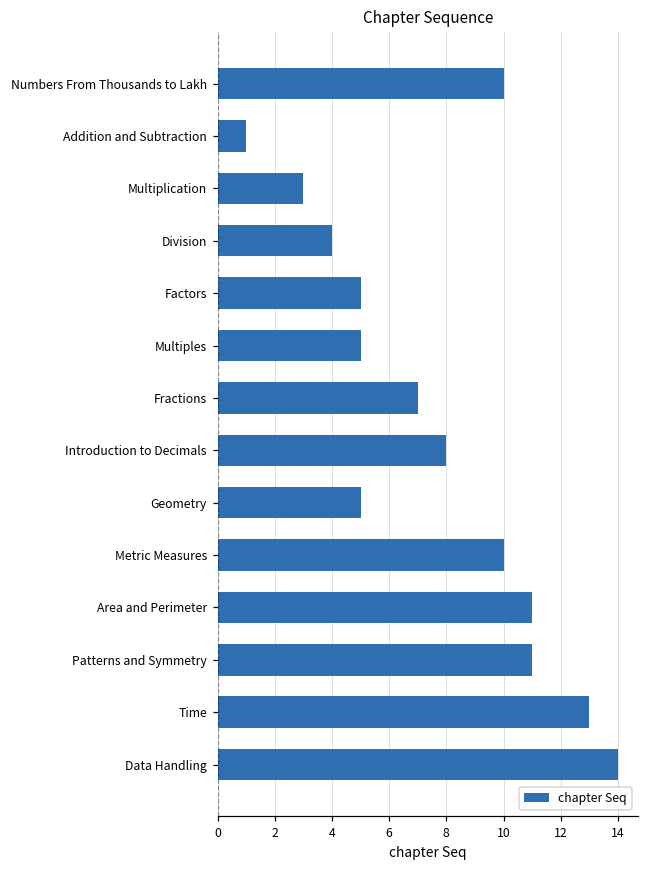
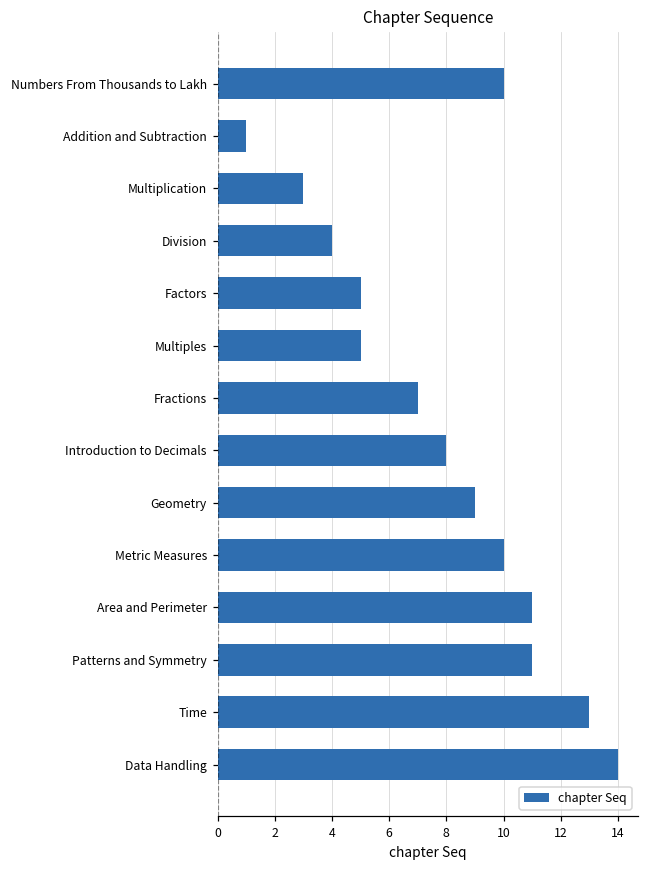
  {
    "Numbers From Thousands to Lakh": 10,
    "Addition and Subtraction": 1,
    "Multiplication": 3,
    "Division": 4,
    "Factors": 5,
    "Multiples": 5,
    "Fractions": 7,
    "Introduction to Decimals": 8,
-   "Geometry": 5,
+   "Geometry": 9,
    "Metric Measures": 10,
    "Area and Perimeter": 11,
    "Patterns and Symmetry": 11,
    "Time": 13,
    "Data Handling": 14
  }
